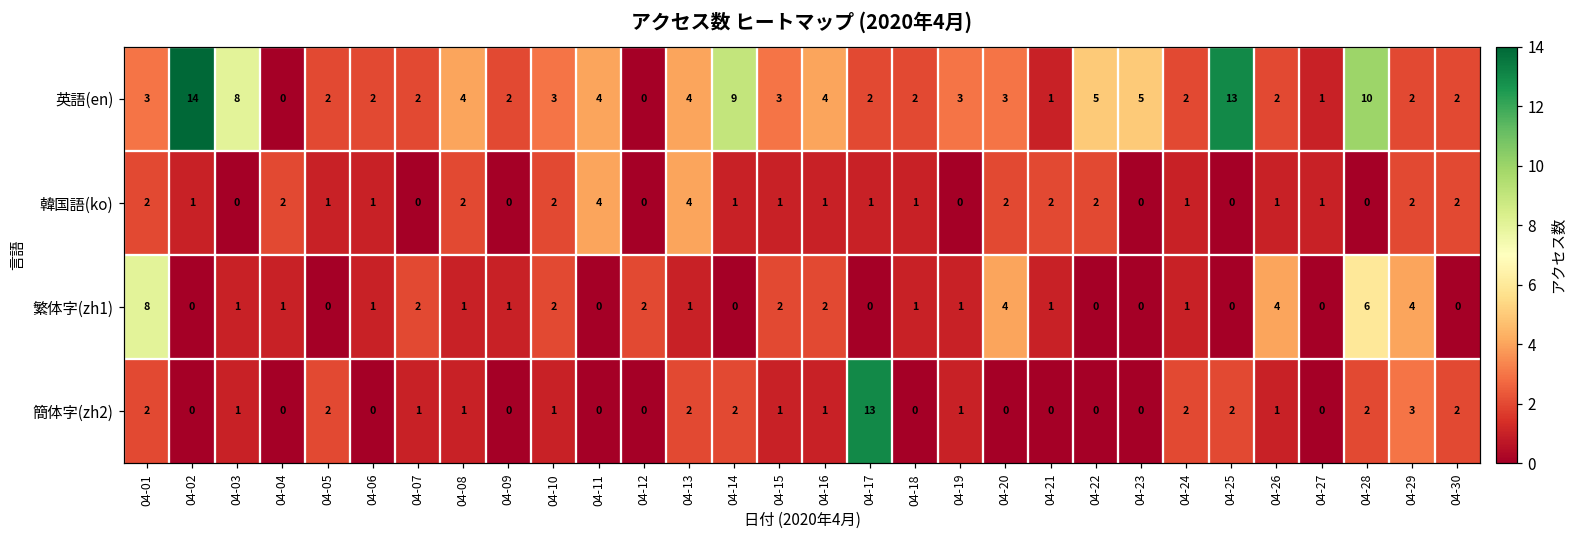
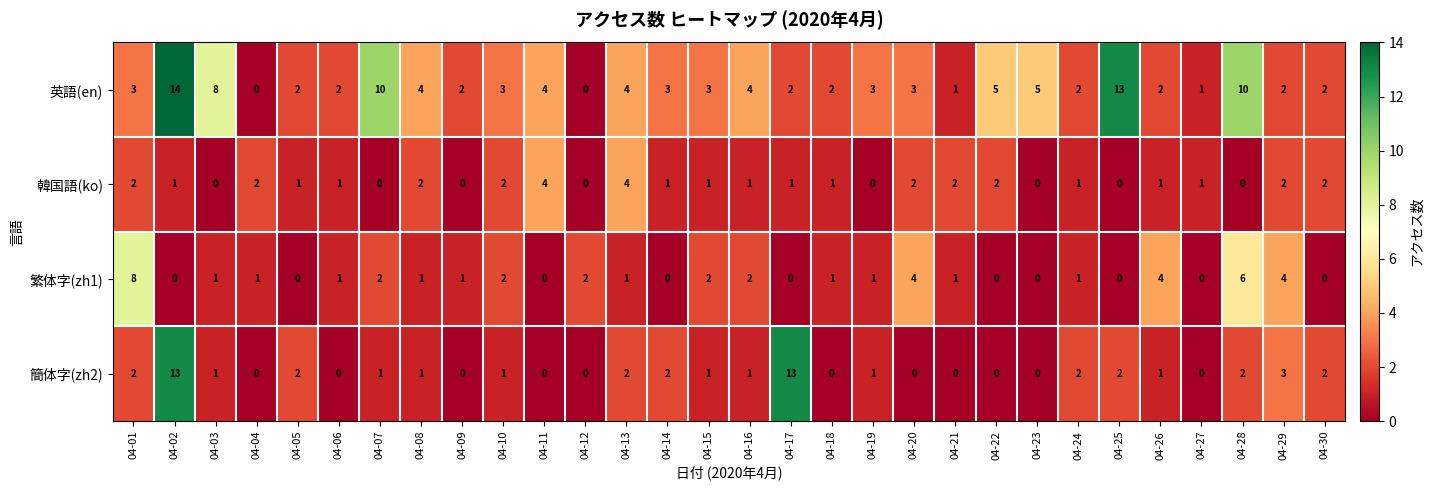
  {
    "英語(en)": {
      "04-01": 3,
      "04-02": 14,
      "04-03": 8,
      "04-04": 0,
      "04-05": 2,
      "04-06": 2,
-     "04-07": 2,
+     "04-07": 10,
      "04-08": 4,
      "04-09": 2,
      "04-10": 3,
      "04-11": 4,
      "04-12": 0,
      "04-13": 4,
-     "04-14": 9,
+     "04-14": 3,
      "04-15": 3,
      "04-16": 4,
      "04-17": 2,
      "04-18": 2,
      "04-19": 3,
      "04-20": 3,
      "04-21": 1,
      "04-22": 5,
      "04-23": 5,
      "04-24": 2,
      "04-25": 13,
      "04-26": 2,
      "04-27": 1,
      "04-28": 10,
      "04-29": 2,
      "04-30": 2
    },
    "韓国語(ko)": {
      "04-01": 2,
      "04-02": 1,
      "04-03": 0,
      "04-04": 2,
      "04-05": 1,
      "04-06": 1,
      "04-07": 0,
      "04-08": 2,
      "04-09": 0,
      "04-10": 2,
      "04-11": 4,
      "04-12": 0,
      "04-13": 4,
      "04-14": 1,
      "04-15": 1,
      "04-16": 1,
      "04-17": 1,
      "04-18": 1,
      "04-19": 0,
      "04-20": 2,
      "04-21": 2,
      "04-22": 2,
      "04-23": 0,
      "04-24": 1,
      "04-25": 0,
      "04-26": 1,
      "04-27": 1,
      "04-28": 0,
      "04-29": 2,
      "04-30": 2
    },
    "繁体字(zh1)": {
      "04-01": 8,
      "04-02": 0,
      "04-03": 1,
      "04-04": 1,
      "04-05": 0,
      "04-06": 1,
      "04-07": 2,
      "04-08": 1,
      "04-09": 1,
      "04-10": 2,
      "04-11": 0,
      "04-12": 2,
      "04-13": 1,
      "04-14": 0,
      "04-15": 2,
      "04-16": 2,
      "04-17": 0,
      "04-18": 1,
      "04-19": 1,
      "04-20": 4,
      "04-21": 1,
      "04-22": 0,
      "04-23": 0,
      "04-24": 1,
      "04-25": 0,
      "04-26": 4,
      "04-27": 0,
      "04-28": 6,
      "04-29": 4,
      "04-30": 0
    },
    "簡体字(zh2)": {
      "04-01": 2,
-     "04-02": 0,
+     "04-02": 13,
      "04-03": 1,
      "04-04": 0,
      "04-05": 2,
      "04-06": 0,
      "04-07": 1,
      "04-08": 1,
      "04-09": 0,
      "04-10": 1,
      "04-11": 0,
      "04-12": 0,
      "04-13": 2,
      "04-14": 2,
      "04-15": 1,
      "04-16": 1,
      "04-17": 13,
      "04-18": 0,
      "04-19": 1,
      "04-20": 0,
      "04-21": 0,
      "04-22": 0,
      "04-23": 0,
      "04-24": 2,
      "04-25": 2,
      "04-26": 1,
      "04-27": 0,
      "04-28": 2,
      "04-29": 3,
      "04-30": 2
    }
  }
